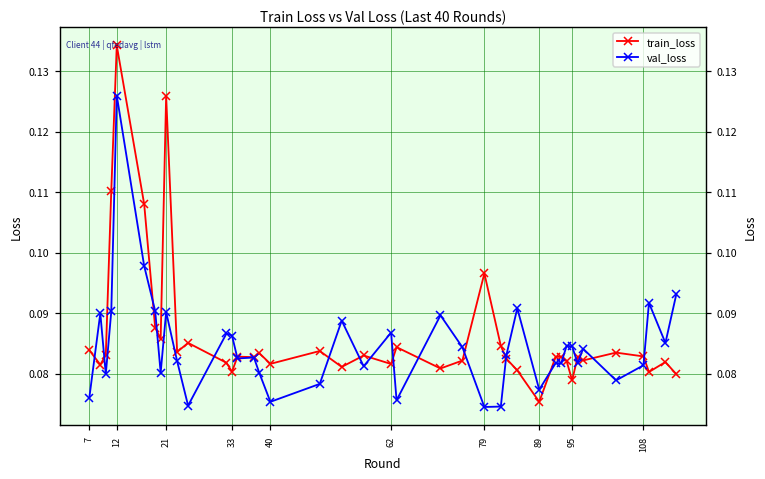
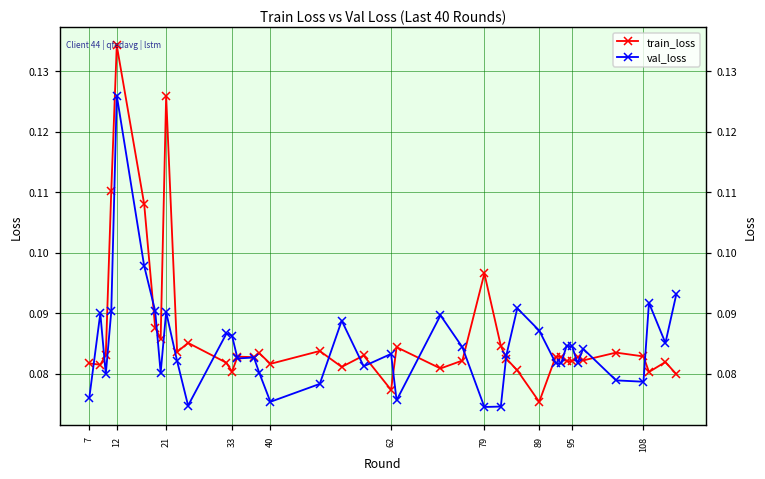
  {
    "train_loss": {
-     "7": 0.084,
+     "7": 0.082,
      "21": 0.126,
      "33": 0.080,
      "40": 0.082,
-     "62": 0.082,
+     "62": 0.077,
      "79": 0.097,
      "89": 0.075,
-     "95": 0.079,
+     "95": 0.082,
      "108": 0.083
    },
    "val_loss": {
      "7": 0.076,
      "12": 0.126,
      "21": 0.090,
      "33": 0.086,
      "40": 0.075,
-     "62": 0.087,
+     "62": 0.083,
      "79": 0.074,
-     "89": 0.077,
+     "89": 0.087,
      "95": 0.084,
-     "108": 0.081
+     "108": 0.079
    }
  }
